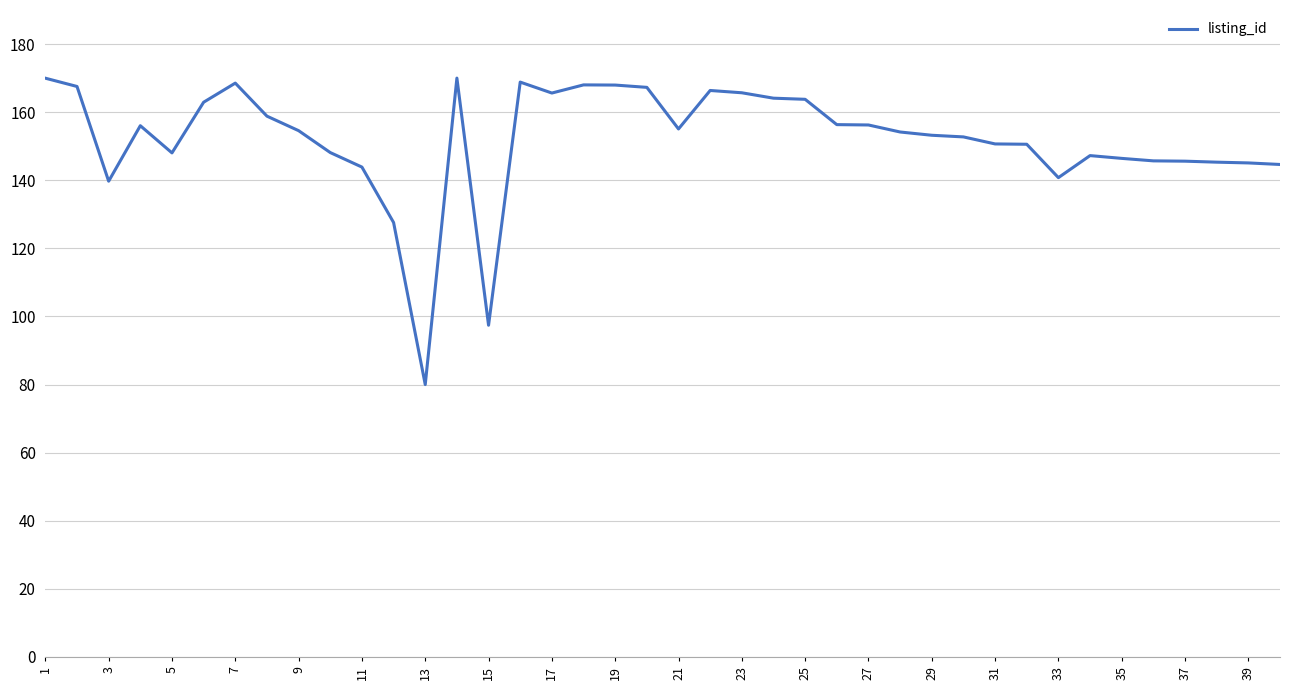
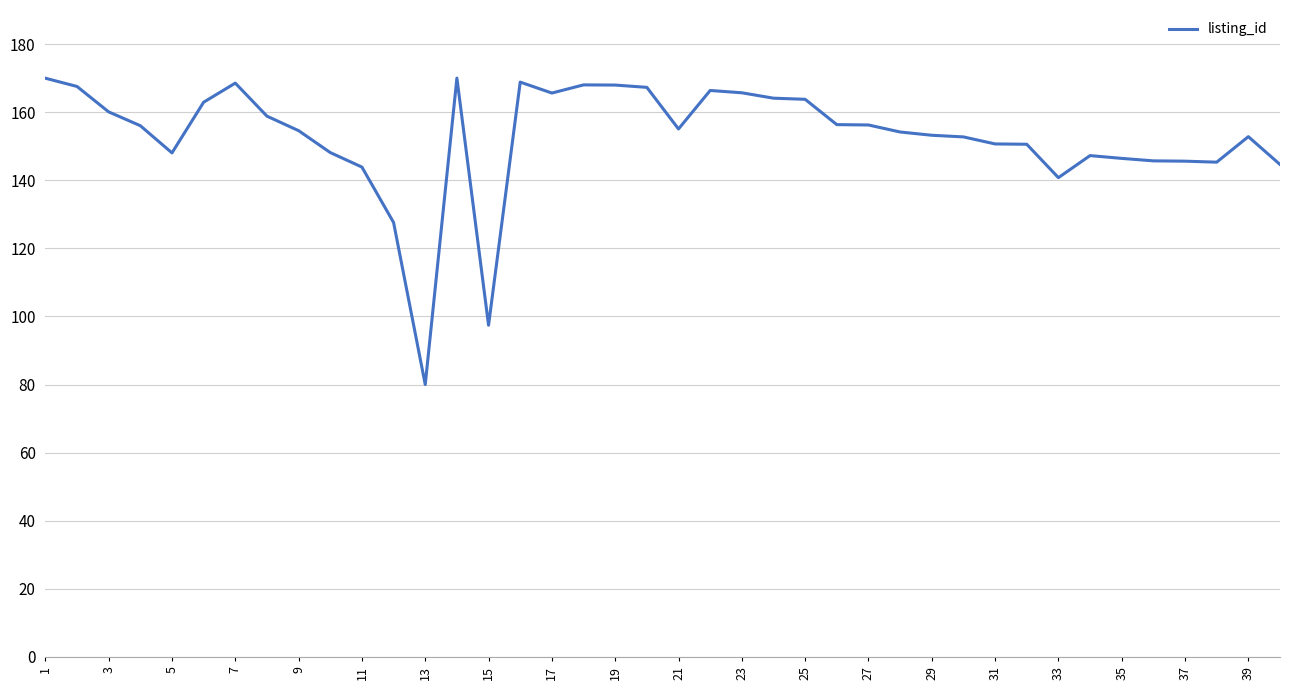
  {
    "1": 170,
-   "3": 140,
+   "3": 160,
    "5": 148,
    "7": 169,
    "9": 155,
    "11": 144,
    "13": 80,
    "15": 97,
    "17": 166,
    "19": 168,
    "21": 155,
    "23": 166,
    "25": 164,
    "27": 156,
    "29": 153,
    "31": 151,
    "33": 141,
    "35": 146,
    "37": 146,
-   "39": 145
+   "39": 153
  }
